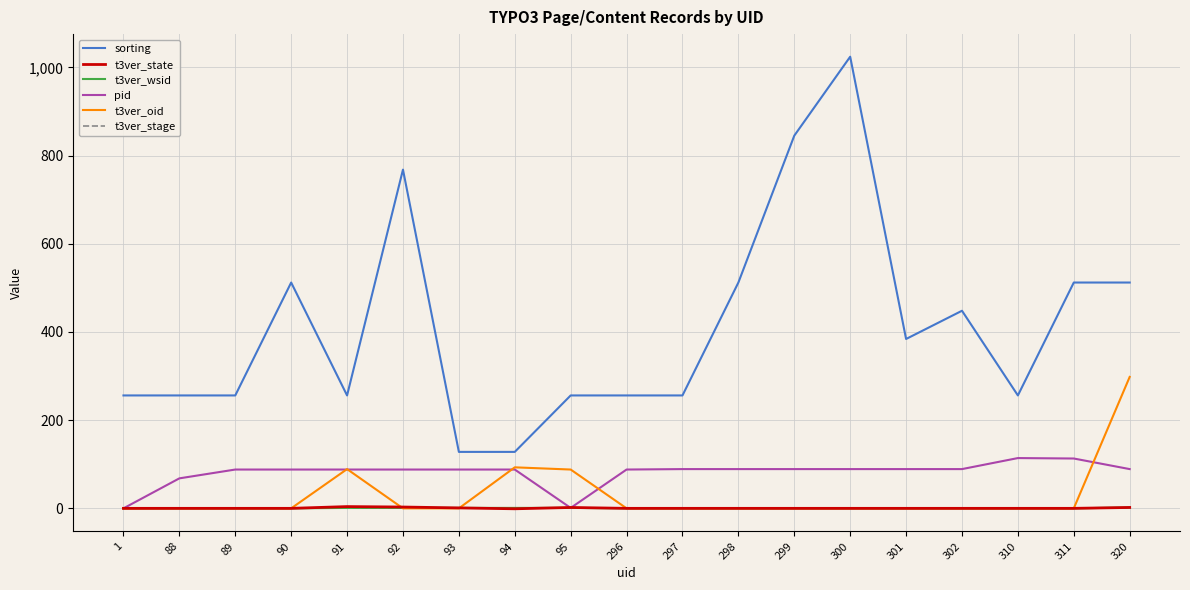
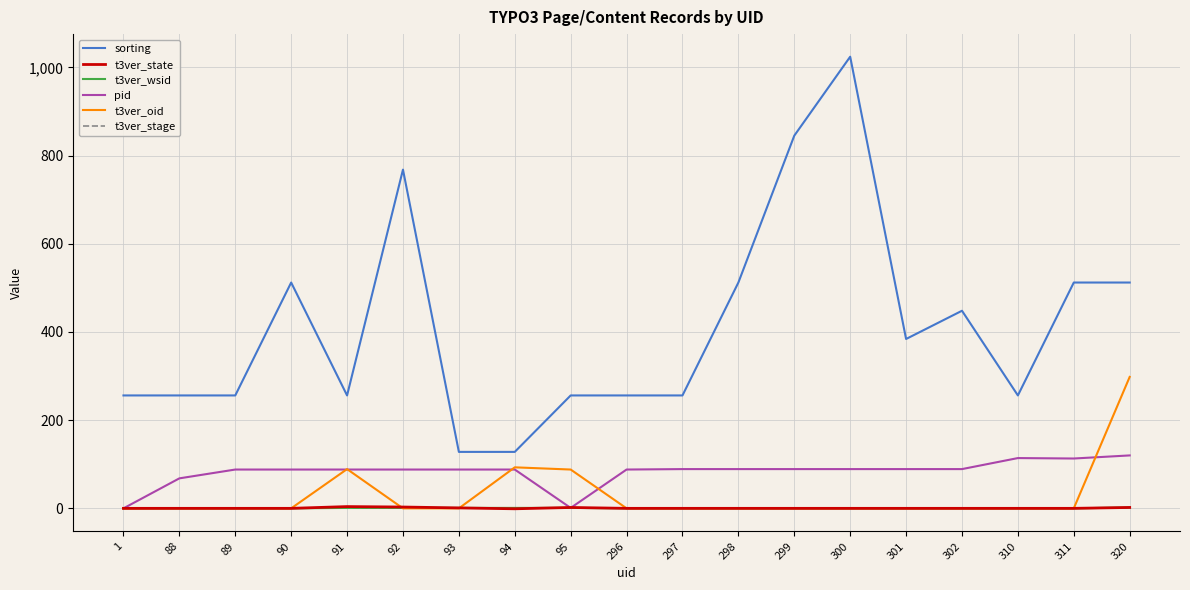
  {
    "sorting": {
      "1": "260",
      "88": "260",
      "89": "260",
      "90": "510",
      "91": "260",
      "92": "770",
      "93": "130",
      "94": "130",
      "95": "260",
      "296": "260",
      "297": "260",
      "298": "510",
      "299": "850",
      "300": "1,020",
      "301": "380",
      "302": "450",
      "310": "260",
      "311": "510",
      "320": "510"
    },
    "pid": {
      "88": "70",
      "89": "90",
      "90": "90",
      "92": "90",
      "93": "90",
      "296": "90",
      "297": "90",
      "298": "90",
      "299": "90",
      "300": "90",
      "301": "90",
      "302": "90",
      "310": "110",
      "311": "110",
-     "320": "90"
+     "320": "120"
    },
    "t3ver_oid": {
      "95": "90",
      "320": "300"
    }
  }
